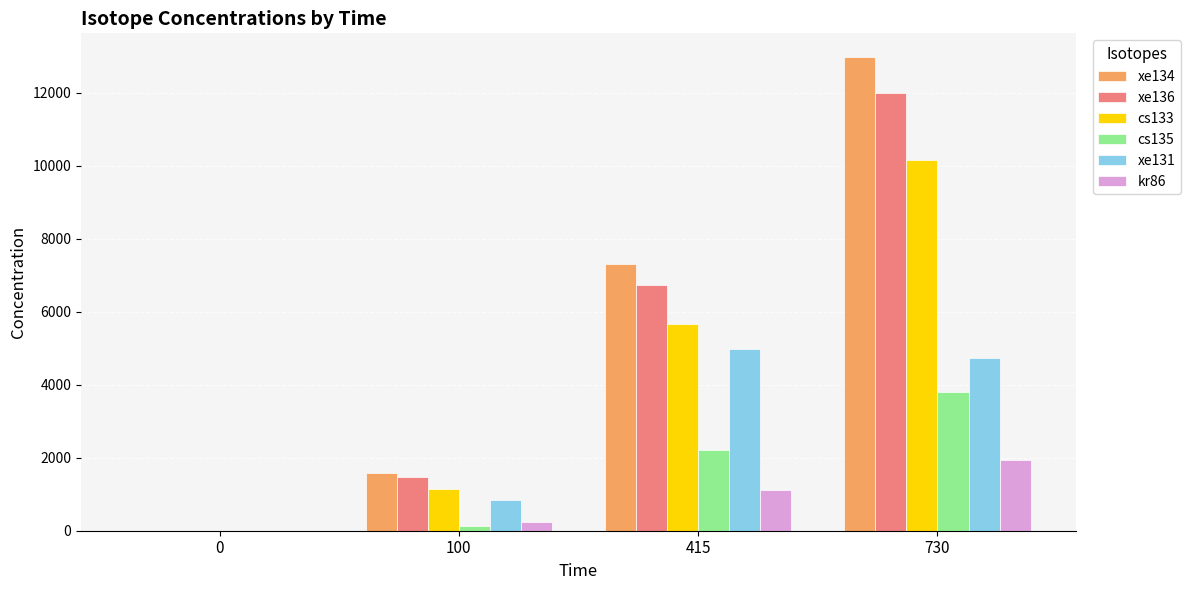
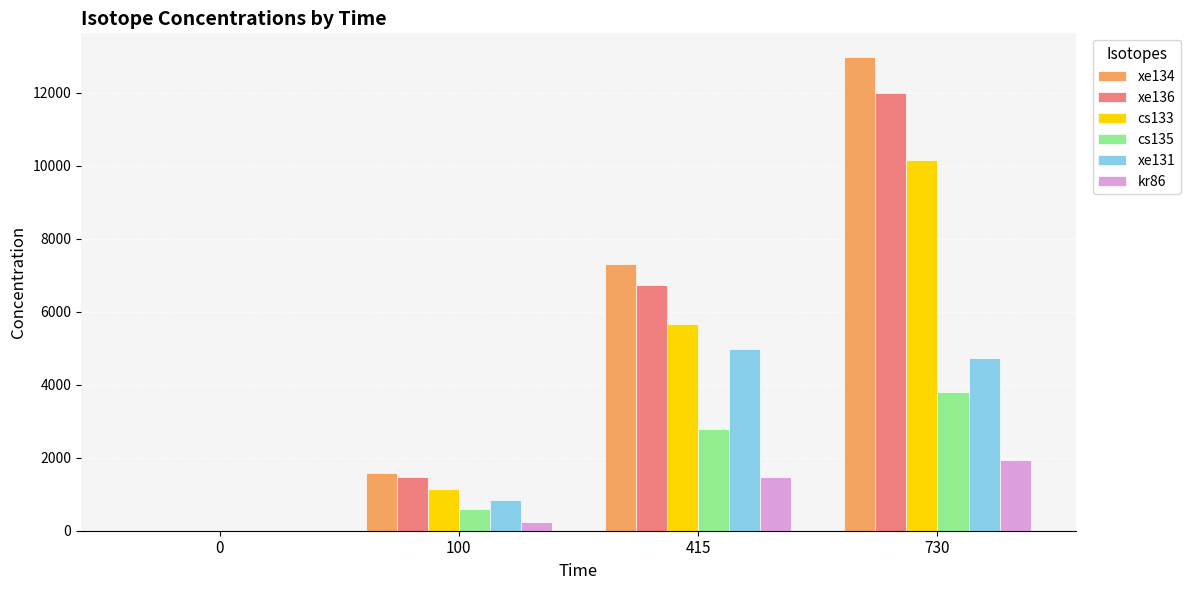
  {
    "cs133": {
      "100": 1100,
      "415": 5700,
      "730": 10200
    },
    "cs135": {
-     "100": 100,
-     "415": 2200,
+     "100": 600,
+     "415": 2800,
      "730": 3800
    },
    "xe131": {
      "100": 900,
      "415": 5000,
      "730": 4700
    },
    "kr86": {
      "100": 300,
-     "415": 1100,
+     "415": 1500,
      "730": 1900
    }
  }
